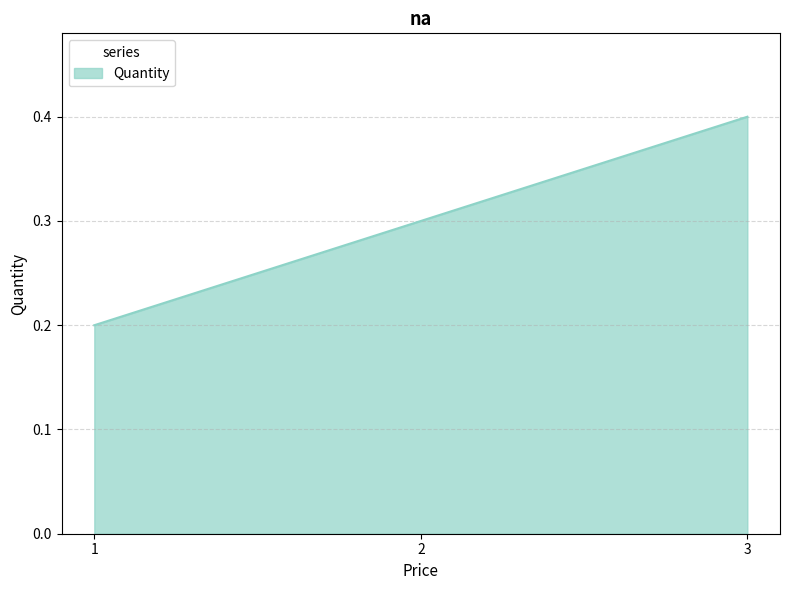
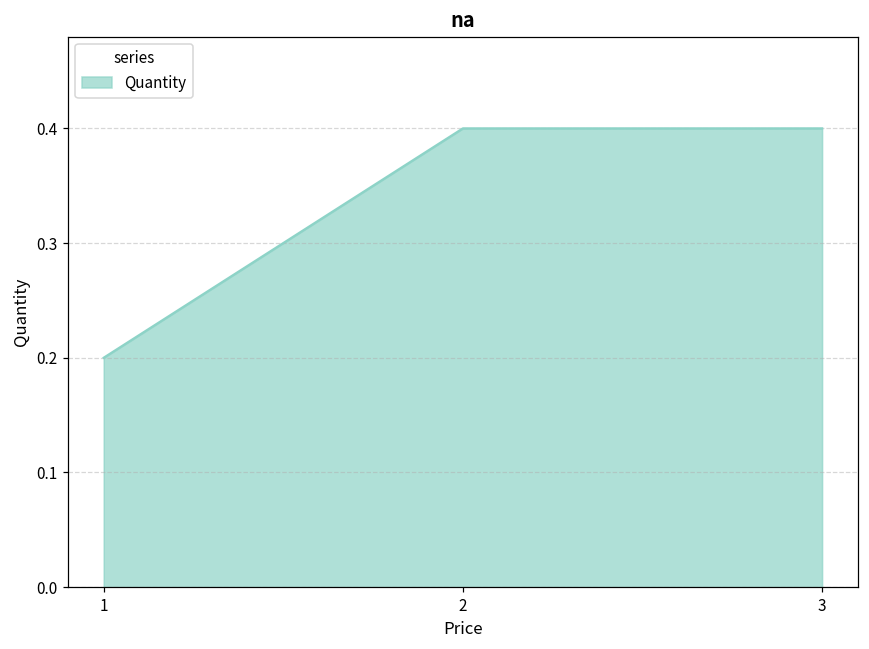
  {
    "1": 0.2,
-   "2": 0.3,
+   "2": 0.4,
    "3": 0.4
  }
